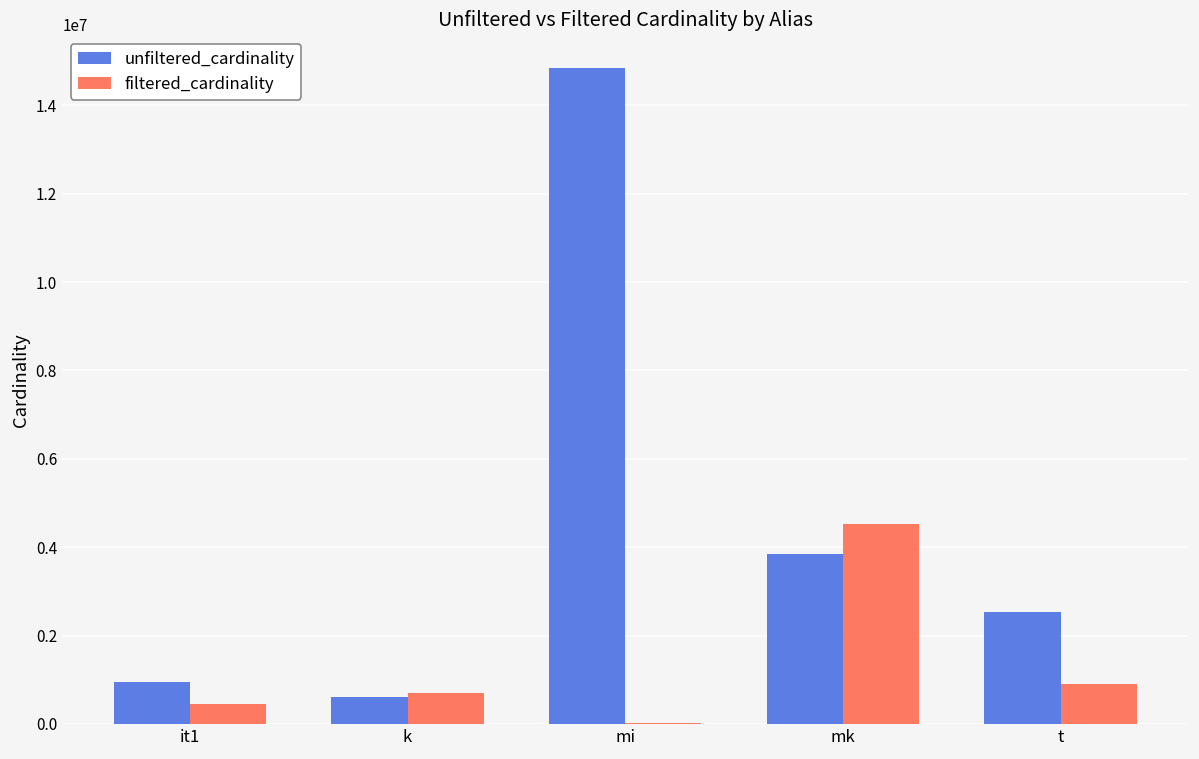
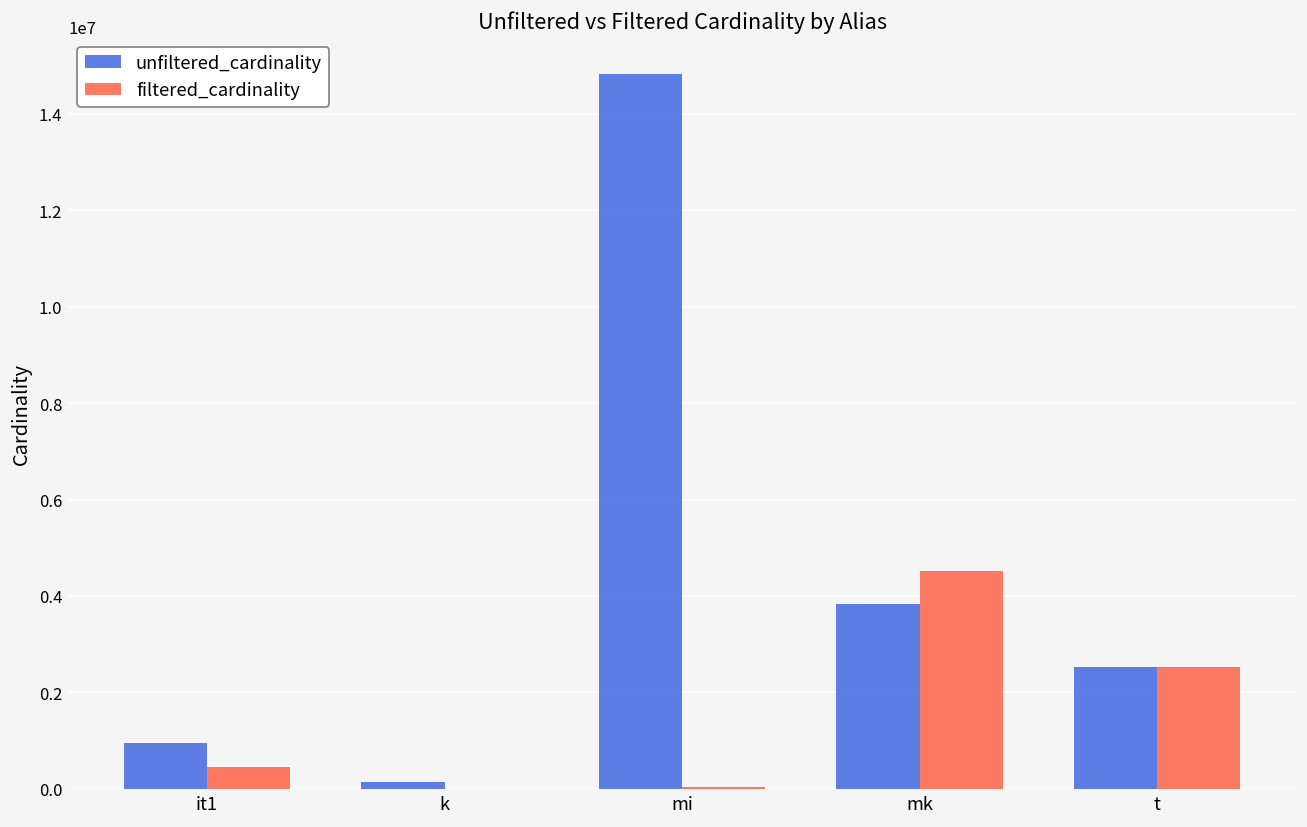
  {
    "unfiltered_cardinality": {
      "it1": 900000,
-     "k": 600000,
+     "k": 100000,
      "mi": 14800000,
      "mk": 3800000,
      "t": 2500000
    },
    "filtered_cardinality": {
      "it1": 400000,
-     "k": 700000,
+     "k": 0,
      "mk": 4500000,
-     "t": 900000
+     "t": 2500000
    }
  }
